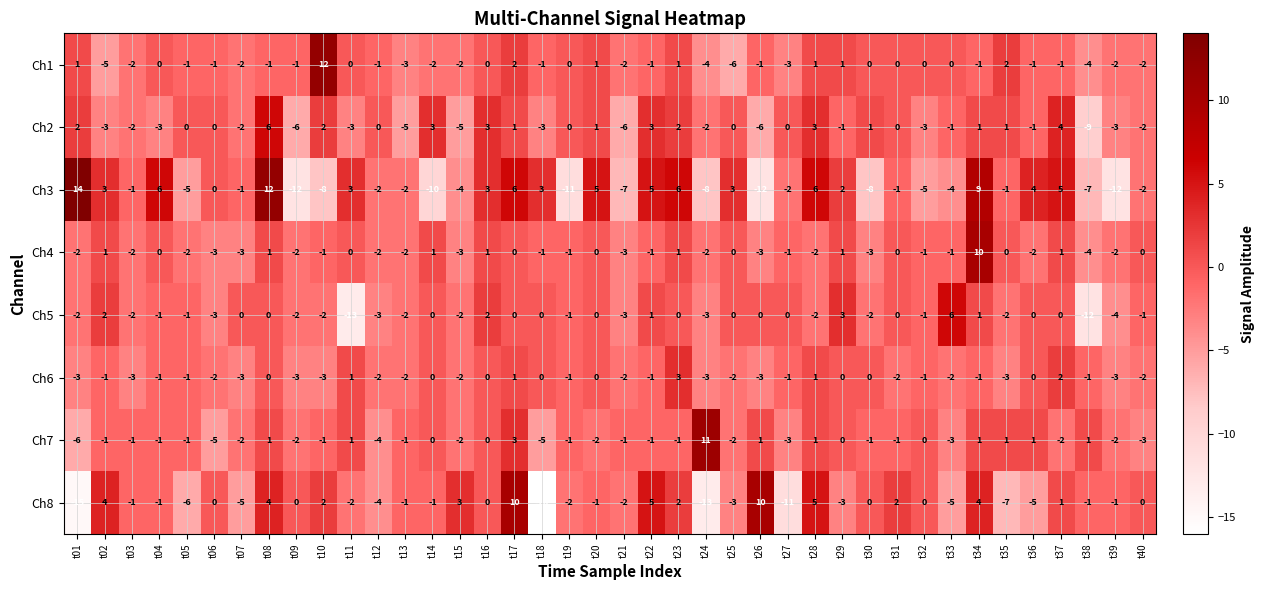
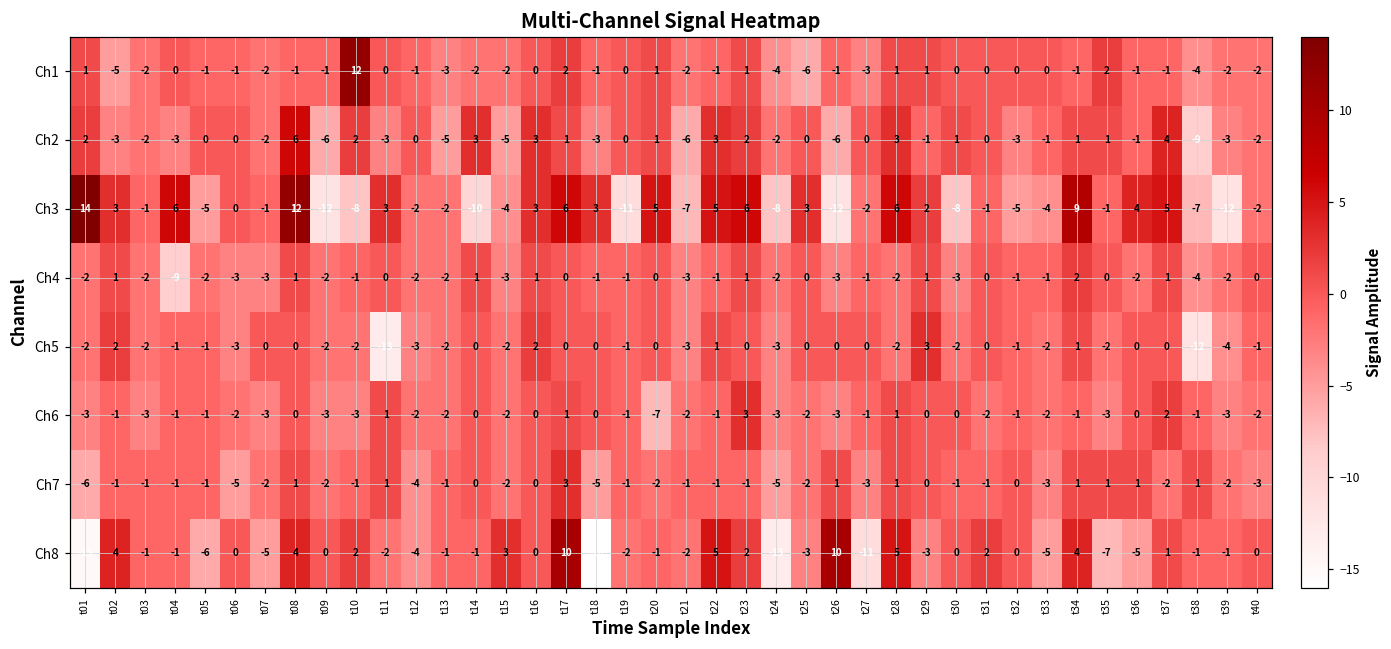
  {
    "Ch4": {
      "t01": -2,
      "t02": 1,
      "t03": -2,
-     "t04": 0,
+     "t04": -9,
      "t05": -2,
      "t06": -3,
      "t07": -3,
      "t08": 1,
      "t09": -2,
      "t10": -1,
      "t11": 0,
      "t12": -2,
      "t13": -2,
      "t14": 1,
      "t15": -3,
      "t16": 1,
      "t17": 0,
      "t18": -1,
      "t19": -1,
      "t20": 0,
      "t21": -3,
      "t22": -1,
      "t23": 1,
      "t24": -2,
      "t25": 0,
      "t26": -3,
      "t27": -1,
      "t28": -2,
      "t29": 1,
      "t30": -3,
      "t31": 0,
      "t32": -1,
      "t33": -1,
-     "t34": 10,
+     "t34": 2,
      "t35": 0,
      "t36": -2,
      "t37": 1,
      "t38": -4,
      "t39": -2,
      "t40": 0
    },
    "Ch5": {
      "t01": -2,
      "t02": 2,
      "t03": -2,
      "t04": -1,
      "t05": -1,
      "t06": -3,
      "t07": 0,
      "t08": 0,
      "t09": -2,
      "t10": -2,
      "t12": -3,
      "t13": -2,
      "t14": 0,
      "t15": -2,
      "t16": 2,
      "t17": 0,
      "t18": 0,
      "t19": -1,
      "t20": 0,
      "t21": -3,
      "t22": 1,
      "t23": 0,
      "t24": -3,
      "t25": 0,
      "t26": 0,
      "t27": 0,
      "t28": -2,
      "t29": 3,
      "t30": -2,
      "t31": 0,
      "t32": -1,
-     "t33": 6,
+     "t33": -2,
      "t34": 1,
      "t35": -2,
      "t36": 0,
      "t37": 0,
      "t39": -4,
      "t40": -1
    },
    "Ch6": {
      "t01": -3,
      "t02": -1,
      "t03": -3,
      "t04": -1,
      "t05": -1,
      "t06": -2,
      "t07": -3,
      "t08": 0,
      "t09": -3,
      "t10": -3,
      "t11": 1,
      "t12": -2,
      "t13": -2,
      "t14": 0,
      "t15": -2,
      "t16": 0,
      "t17": 1,
      "t18": 0,
      "t19": -1,
-     "t20": 0,
+     "t20": -7,
      "t21": -2,
      "t22": -1,
      "t23": 3,
      "t24": -3,
      "t25": -2,
      "t26": -3,
      "t27": -1,
      "t28": 1,
      "t29": 0,
      "t30": 0,
      "t31": -2,
      "t32": -1,
      "t33": -2,
      "t34": -1,
      "t35": -3,
      "t36": 0,
      "t37": 2,
      "t38": -1,
      "t39": -3,
      "t40": -2
    },
    "Ch7": {
      "t01": -6,
      "t02": -1,
      "t03": -1,
      "t04": -1,
      "t05": -1,
      "t06": -5,
      "t07": -2,
      "t08": 1,
      "t09": -2,
      "t10": -1,
      "t11": 1,
      "t12": -4,
      "t13": -1,
      "t14": 0,
      "t15": -2,
      "t16": 0,
      "t17": 3,
      "t18": -5,
      "t19": -1,
      "t20": -2,
      "t21": -1,
      "t22": -1,
      "t23": -1,
-     "t24": 11,
+     "t24": -5,
      "t25": -2,
      "t26": 1,
      "t27": -3,
      "t28": 1,
      "t29": 0,
      "t30": -1,
      "t31": -1,
      "t32": 0,
      "t33": -3,
      "t34": 1,
      "t35": 1,
      "t36": 1,
      "t37": -2,
      "t38": 1,
      "t39": -2,
      "t40": -3
    }
  }
